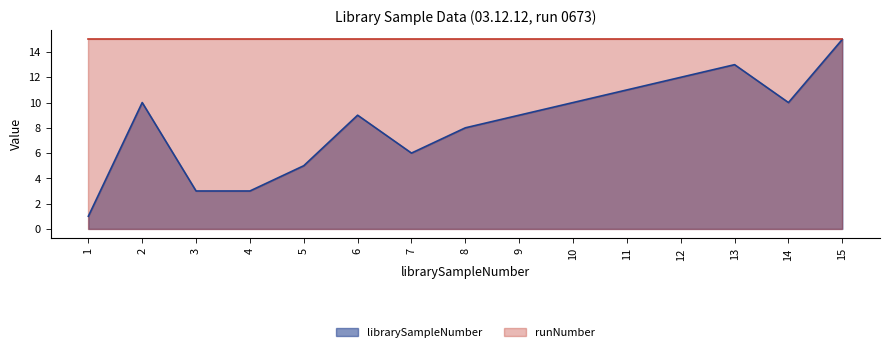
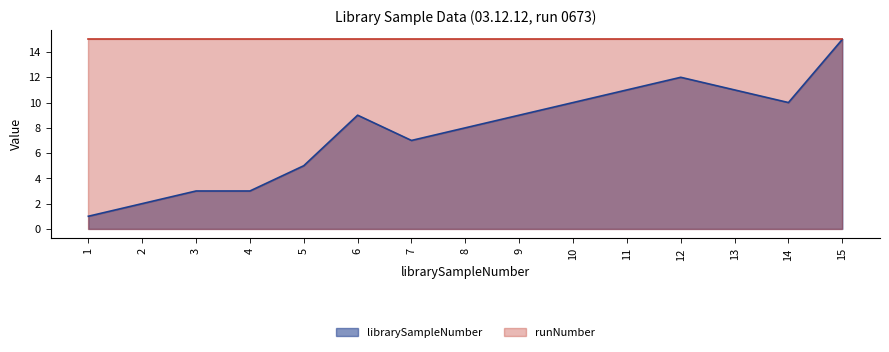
  {
    "librarySampleNumber": {
      "1": 1,
-     "2": 10,
+     "2": 2,
      "3": 3,
      "4": 3,
      "5": 5,
      "6": 9,
-     "7": 6,
+     "7": 7,
      "8": 8,
      "9": 9,
      "10": 10,
      "11": 11,
      "12": 12,
-     "13": 13,
+     "13": 11,
      "14": 10
    },
    "runNumber": {
      "1": 15,
      "2": 15,
      "3": 15,
      "4": 15,
      "5": 15,
      "6": 15,
      "7": 15,
      "8": 15,
      "9": 15,
      "10": 15,
      "11": 15,
      "12": 15,
      "13": 15,
      "14": 15
    }
  }
